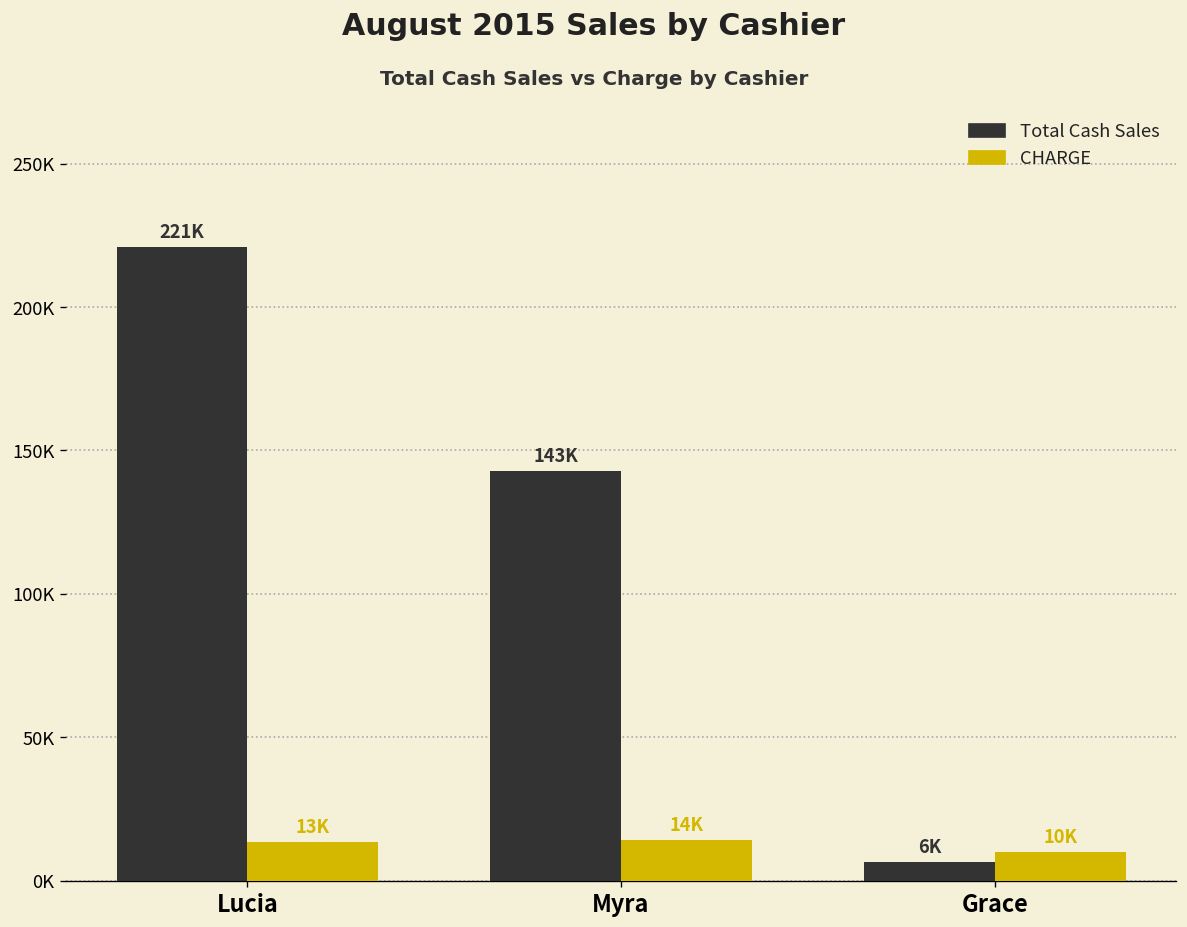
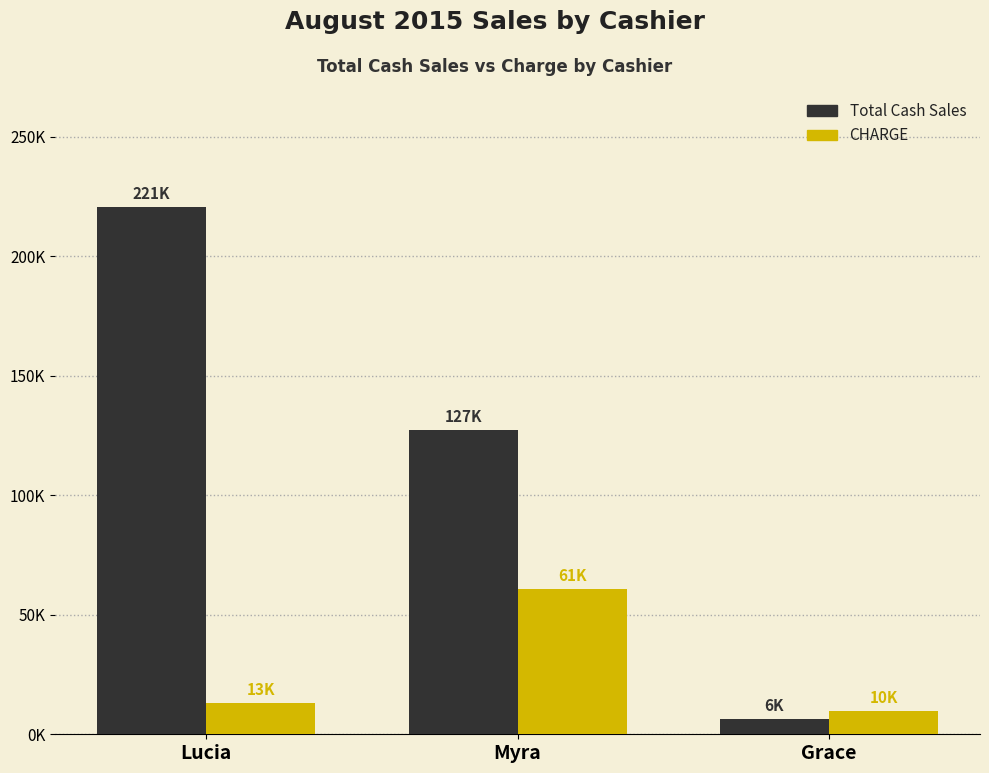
  {
    "Total Cash Sales": {
      "Lucia": "221K",
-     "Myra": "143K",
+     "Myra": "127K",
      "Grace": "6K"
    },
    "CHARGE": {
      "Lucia": "13K",
-     "Myra": "14K",
+     "Myra": "61K",
      "Grace": "10K"
    }
  }
